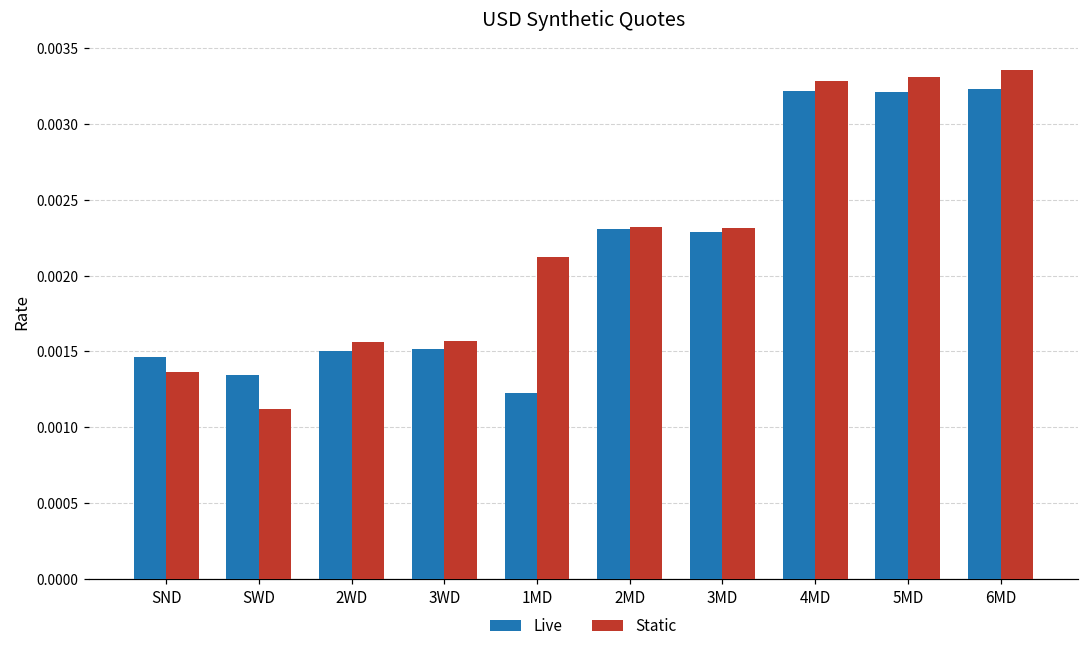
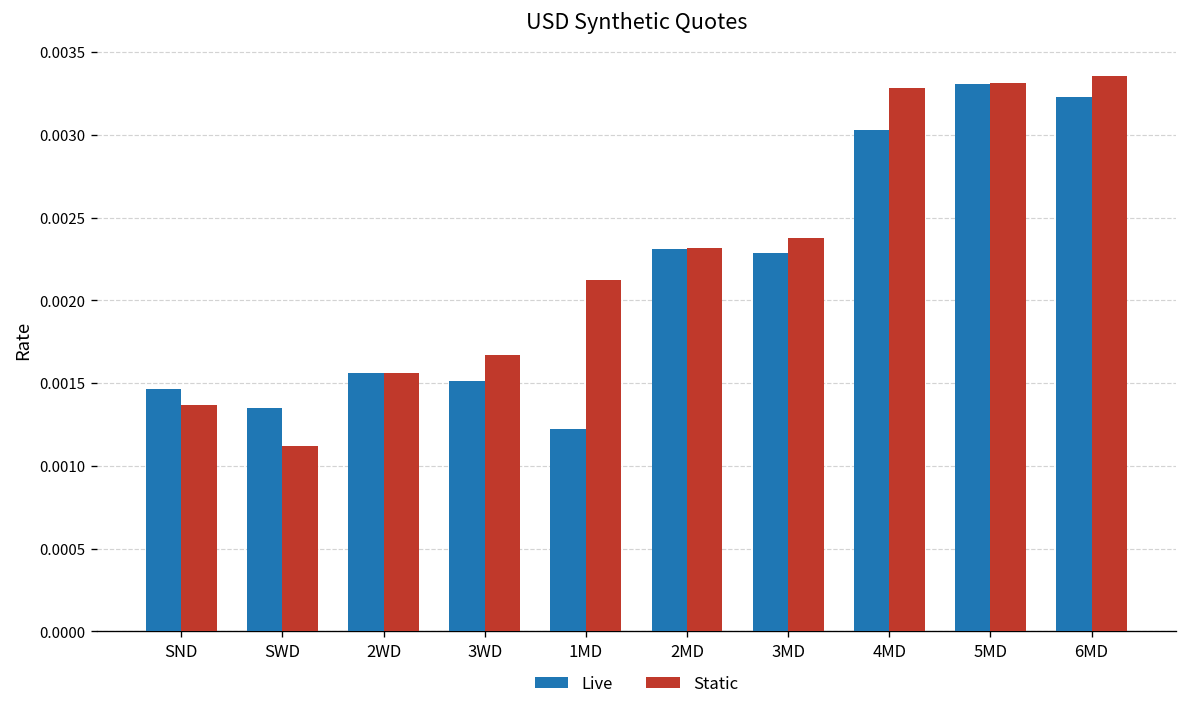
  {
    "Live": {
      "SND": 0.00146,
      "SWD": 0.00135,
-     "2WD": 0.00150,
+     "2WD": 0.00156,
      "3WD": 0.00151,
      "1MD": 0.00123,
      "2MD": 0.00231,
      "3MD": 0.00229,
-     "4MD": 0.00321,
-     "5MD": 0.00321,
+     "4MD": 0.00303,
+     "5MD": 0.00330,
      "6MD": 0.00323
    },
    "Static": {
      "SND": 0.00137,
      "SWD": 0.00112,
      "2WD": 0.00156,
-     "3WD": 0.00157,
+     "3WD": 0.00167,
      "1MD": 0.00212,
      "2MD": 0.00232,
-     "3MD": 0.00231,
+     "3MD": 0.00238,
      "4MD": 0.00328,
      "5MD": 0.00331,
      "6MD": 0.00336
    }
  }
